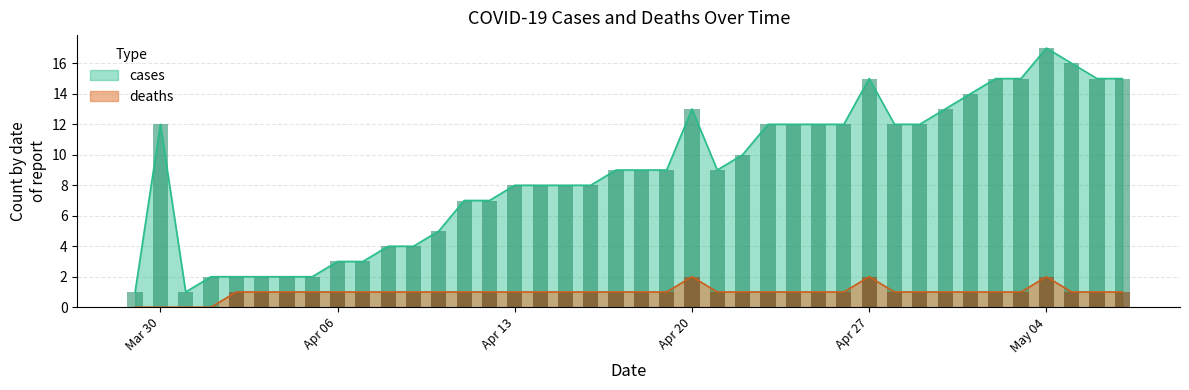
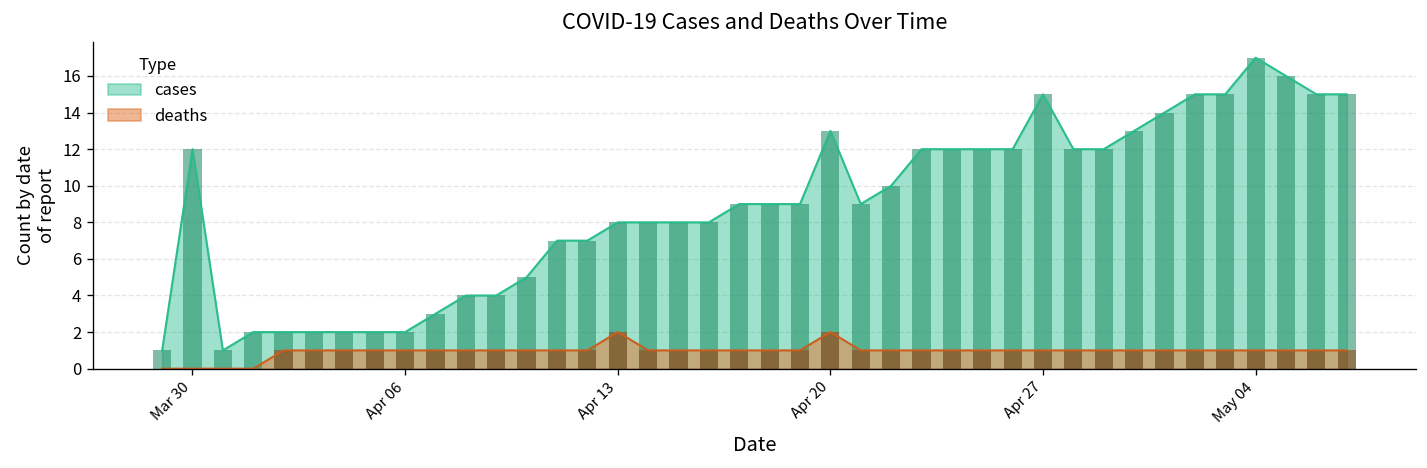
  {
    "cases": {
      "Mar 30": 12,
-     "Apr 06": 3,
+     "Apr 06": 2,
      "Apr 13": 8,
      "Apr 20": 13,
      "Apr 27": 15,
      "May 04": 17
    },
    "deaths": {
      "Mar 30": 0,
      "Apr 06": 1,
-     "Apr 13": 1,
+     "Apr 13": 2,
      "Apr 20": 2,
-     "Apr 27": 2,
-     "May 04": 2
+     "Apr 27": 1,
+     "May 04": 1
    }
  }
